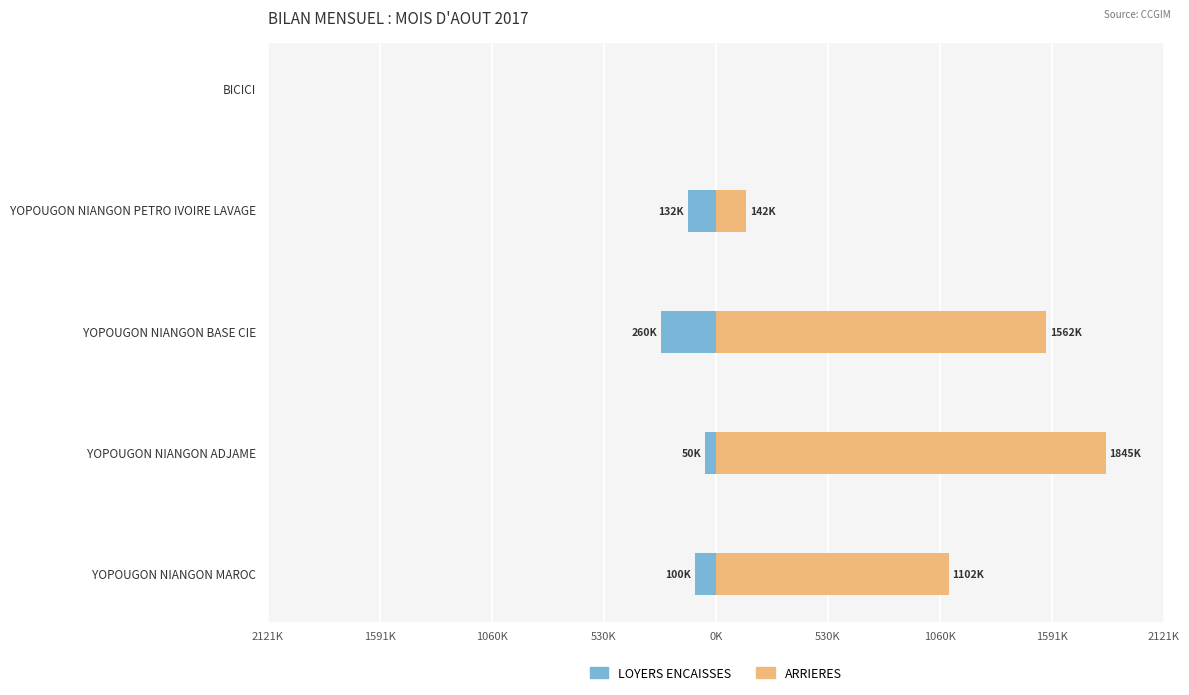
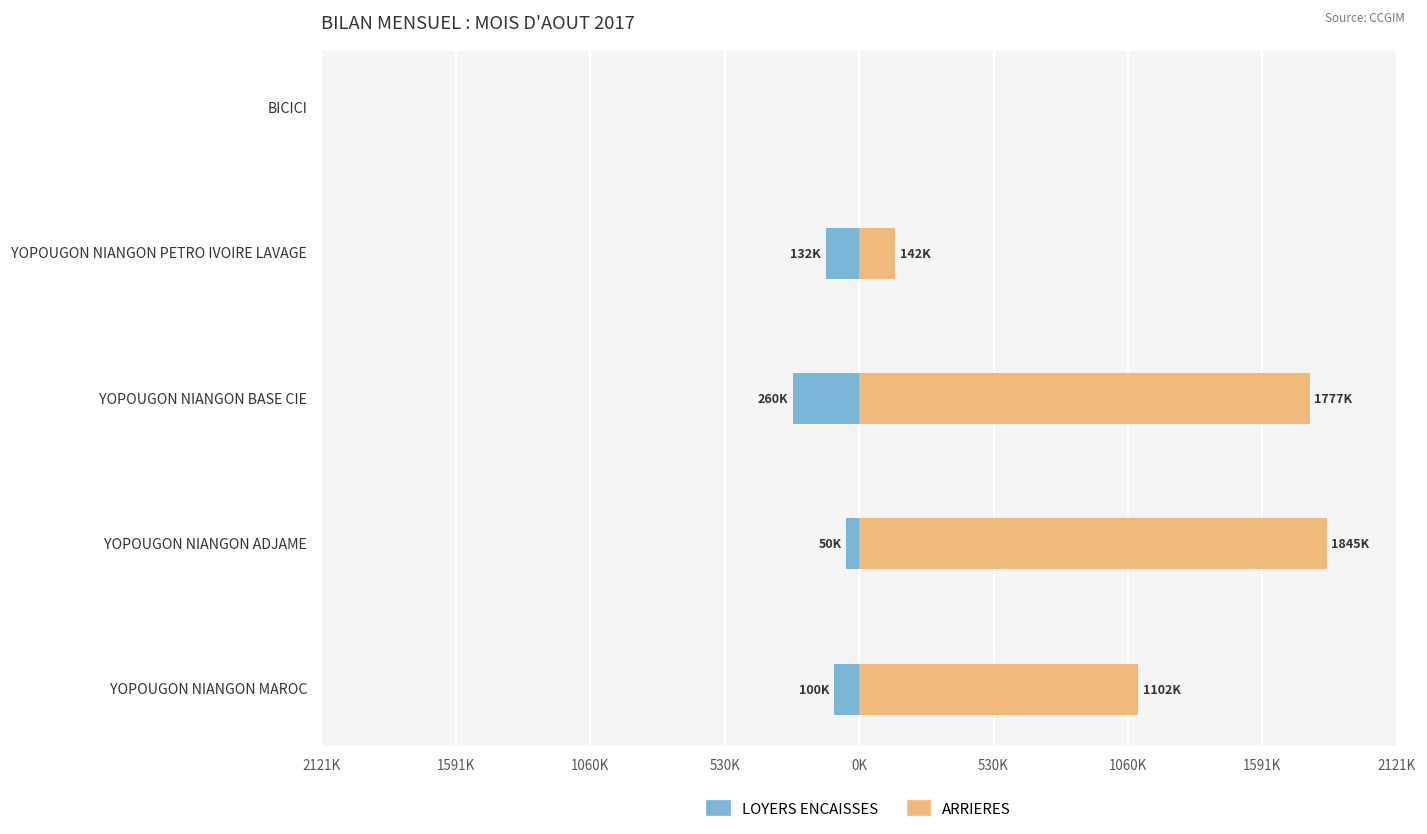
  {
    "ARRIERES": {
      "YOPOUGON NIANGON PETRO IVOIRE LAVAGE": "142K",
-     "YOPOUGON NIANGON BASE CIE": "1562K",
+     "YOPOUGON NIANGON BASE CIE": "1777K",
      "YOPOUGON NIANGON ADJAME": "1845K",
      "YOPOUGON NIANGON MAROC": "1102K"
    }
  }
